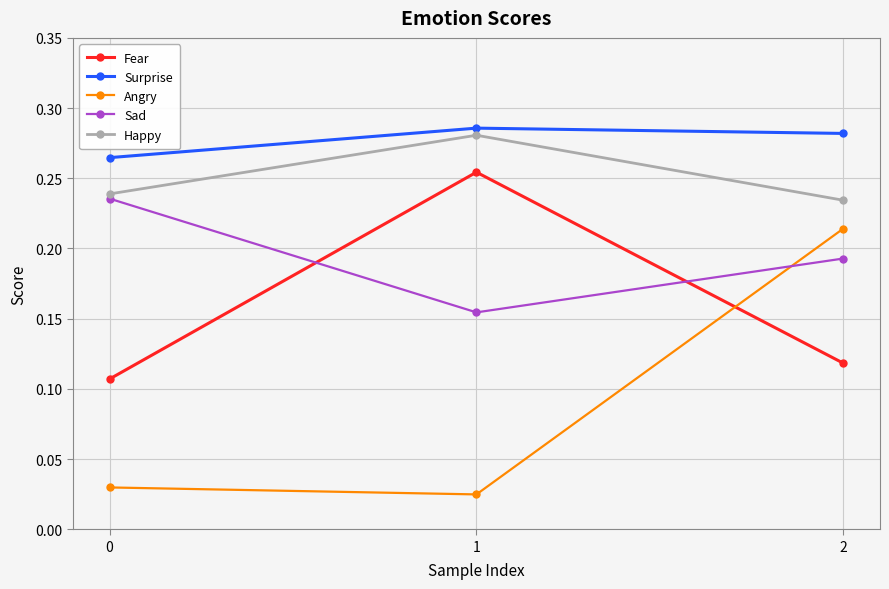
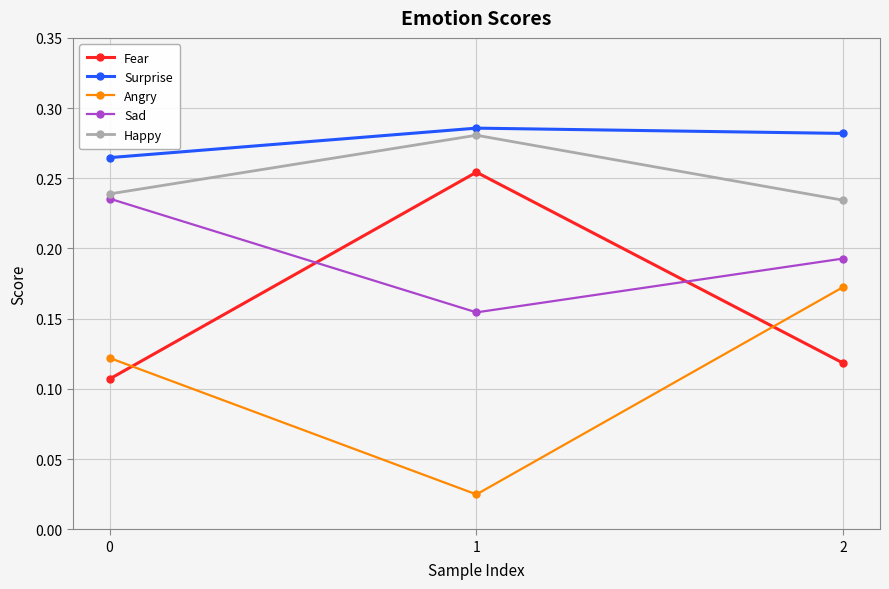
  {
    "Fear": {
      "0": 0.107,
      "1": 0.254,
      "2": 0.118
    },
    "Surprise": {
      "0": 0.265,
      "1": 0.286,
      "2": 0.282
    },
    "Angry": {
-     "0": 0.030,
+     "0": 0.122,
      "1": 0.025,
-     "2": 0.214
+     "2": 0.173
    },
    "Sad": {
      "0": 0.235,
      "1": 0.154,
      "2": 0.193
    },
    "Happy": {
      "0": 0.239,
      "1": 0.281,
      "2": 0.234
    }
  }
